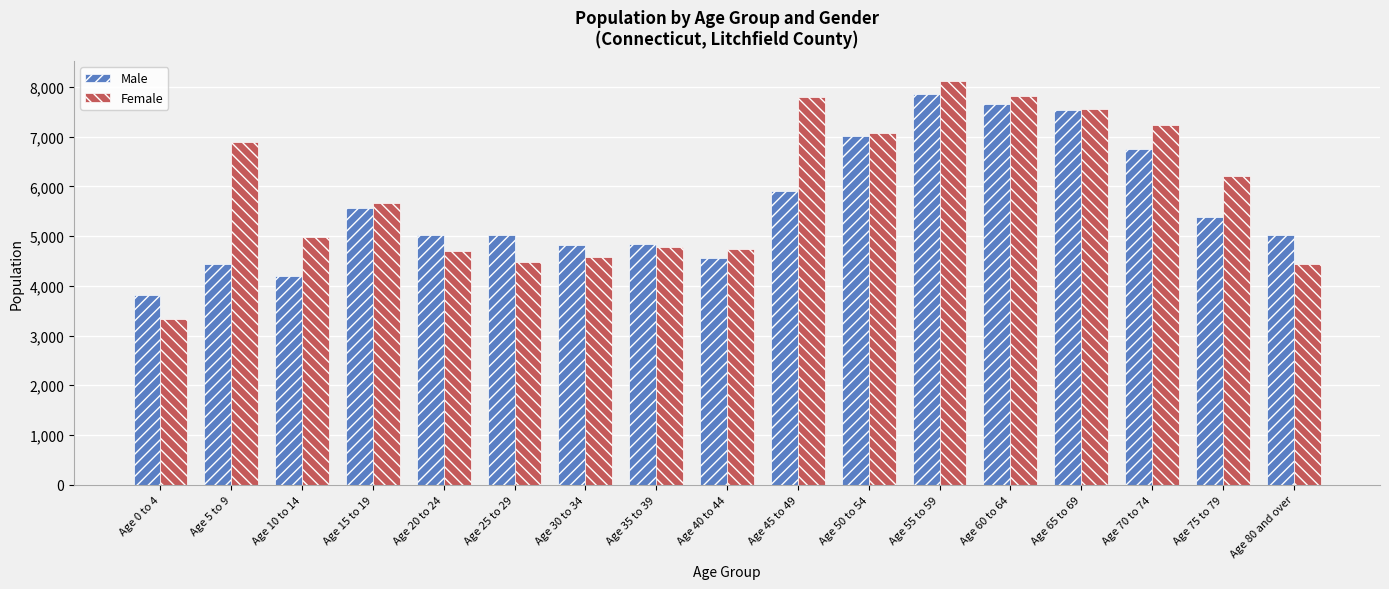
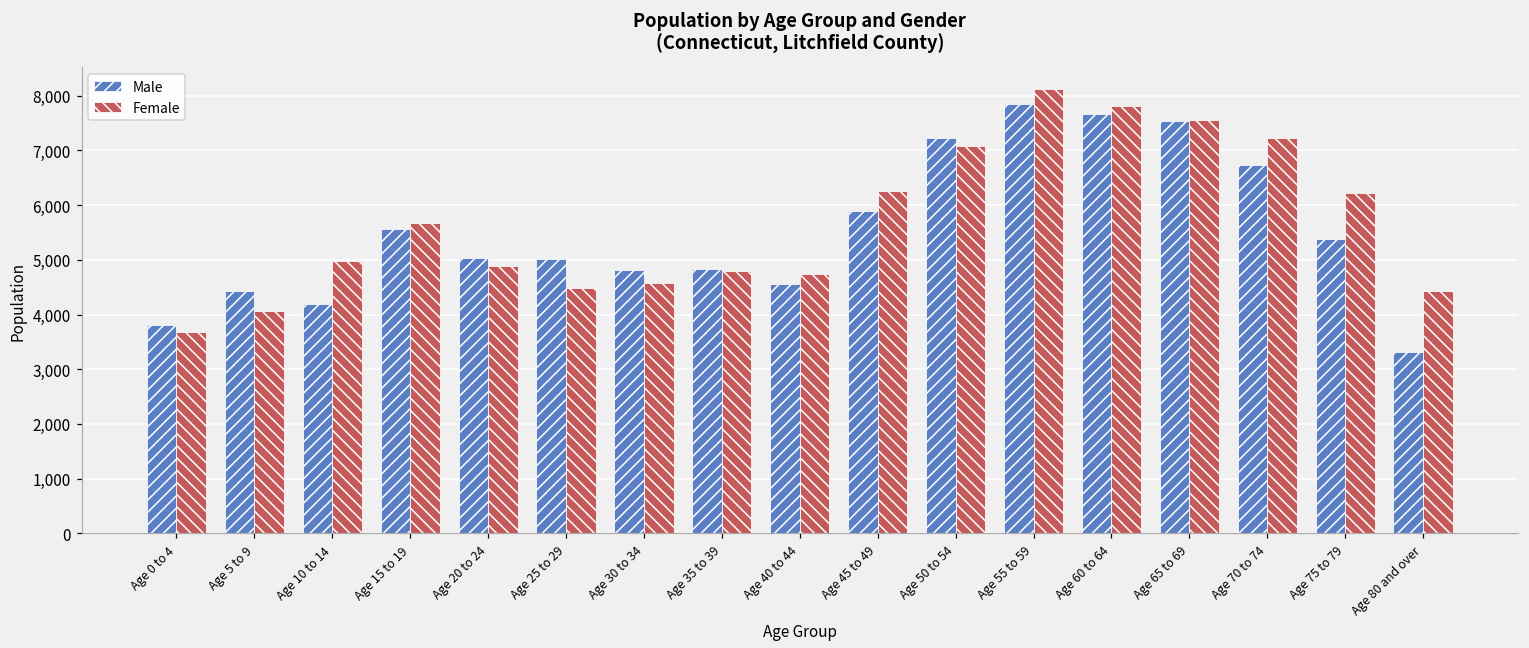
  {
    "Male": {
      "Age 0 to 4": "3,800",
      "Age 5 to 9": "4,400",
      "Age 10 to 14": "4,200",
      "Age 15 to 19": "5,600",
      "Age 20 to 24": "5,000",
      "Age 25 to 29": "5,000",
      "Age 30 to 34": "4,800",
      "Age 35 to 39": "4,800",
      "Age 40 to 44": "4,600",
      "Age 45 to 49": "5,900",
-     "Age 50 to 54": "7,000",
+     "Age 50 to 54": "7,200",
      "Age 55 to 59": "7,900",
      "Age 60 to 64": "7,700",
      "Age 65 to 69": "7,500",
      "Age 70 to 74": "6,700",
      "Age 75 to 79": "5,400",
-     "Age 80 and over": "5,000"
+     "Age 80 and over": "3,300"
    },
    "Female": {
-     "Age 0 to 4": "3,300",
-     "Age 5 to 9": "6,900",
+     "Age 0 to 4": "3,700",
+     "Age 5 to 9": "4,100",
      "Age 10 to 14": "5,000",
      "Age 15 to 19": "5,700",
-     "Age 20 to 24": "4,700",
+     "Age 20 to 24": "4,900",
      "Age 25 to 29": "4,500",
      "Age 30 to 34": "4,600",
      "Age 35 to 39": "4,800",
      "Age 40 to 44": "4,700",
-     "Age 45 to 49": "7,800",
+     "Age 45 to 49": "6,300",
      "Age 50 to 54": "7,100",
      "Age 55 to 59": "8,100",
      "Age 60 to 64": "7,800",
      "Age 65 to 69": "7,600",
      "Age 70 to 74": "7,200",
      "Age 75 to 79": "6,200",
      "Age 80 and over": "4,400"
    }
  }
